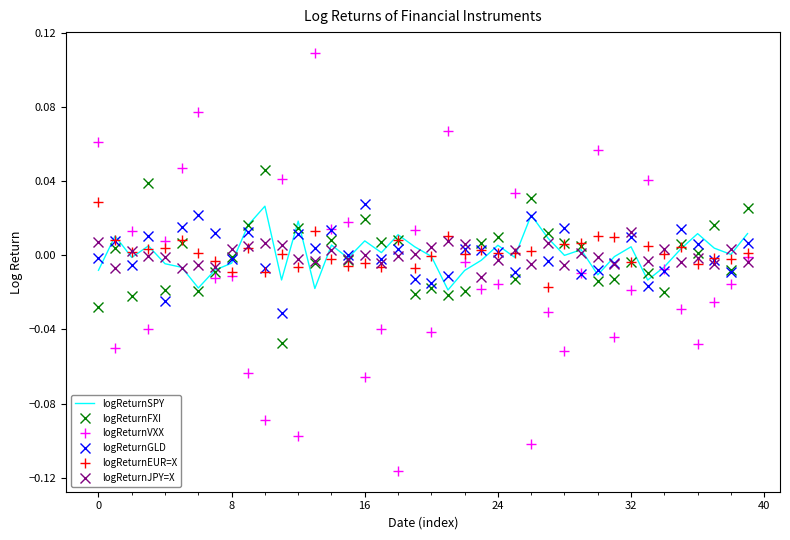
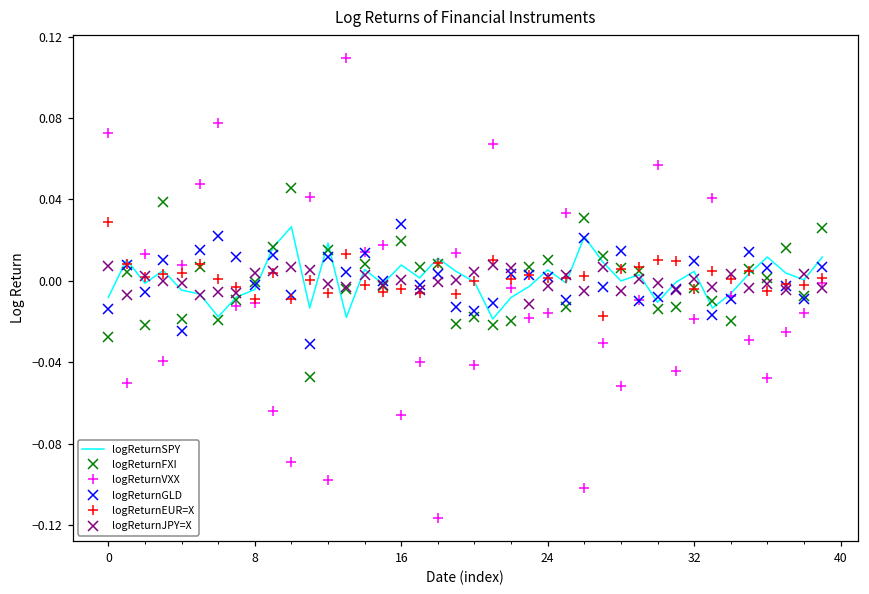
  {
    "logReturnSPY": {
      "0": -0.008,
      "8": -0.004,
      "16": 0.008,
      "24": 0.005,
      "32": 0.005
    },
    "logReturnFXI": {
      "0": -0.028,
      "8": -0.001,
      "16": 0.020,
      "24": 0.010
    },
    "logReturnVXX": {
-     "0": 0.061,
+     "0": 0.073,
      "8": -0.011,
      "16": -0.066,
      "24": -0.016,
      "32": -0.019
    },
    "logReturnGLD": {
-     "0": -0.001,
+     "0": -0.014,
      "8": -0.002,
      "16": 0.028,
      "32": 0.010
    },
    "logReturnEUR=X": {
      "0": 0.029,
      "8": -0.009,
      "16": -0.004
    },
    "logReturnJPY=X": {
      "0": 0.007,
      "8": 0.004,
      "16": 0.000,
      "24": -0.002,
-     "32": 0.013
+     "32": 0.001
    }
  }
